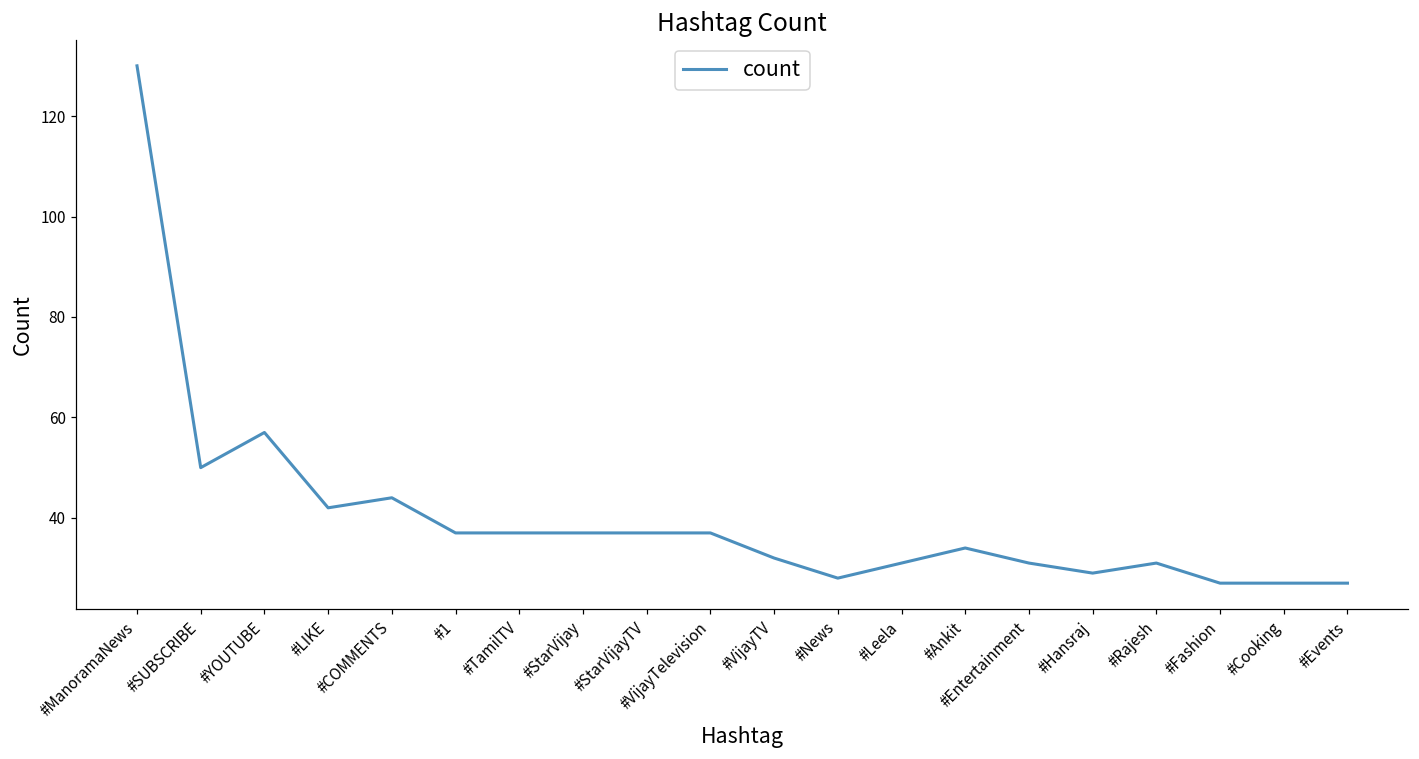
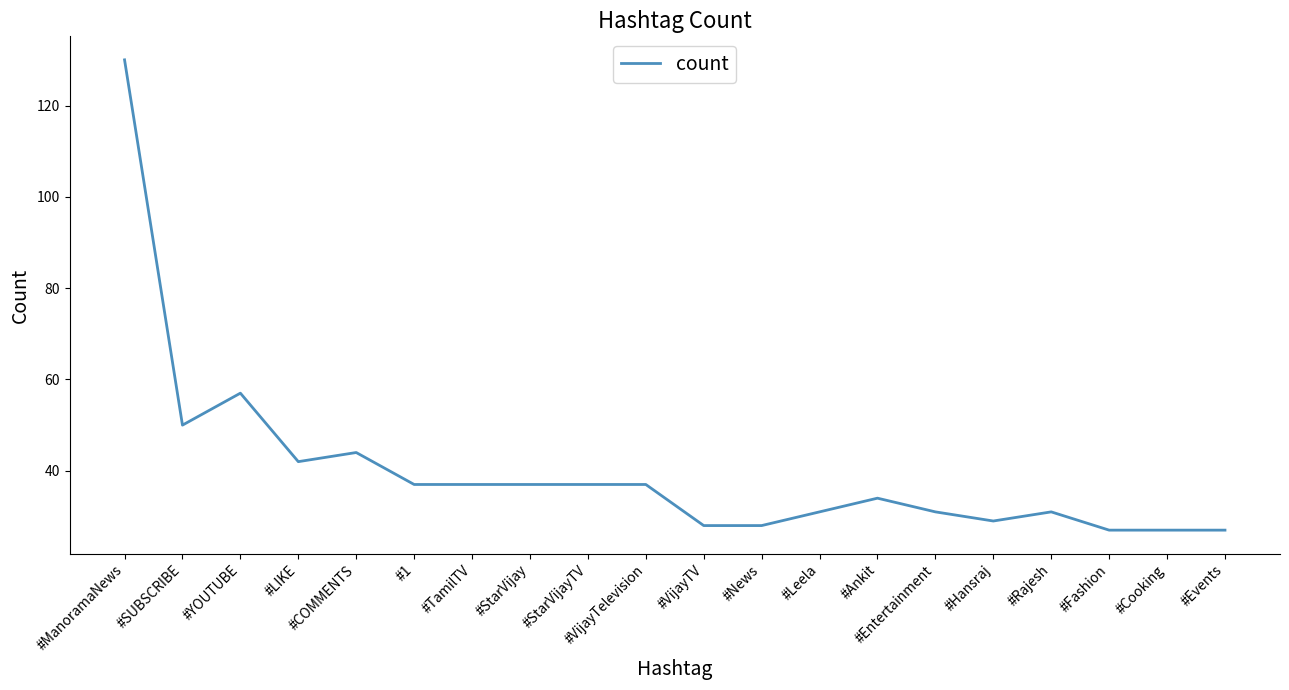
  {
    "#ManoramaNews": 130,
    "#SUBSCRIBE": 50,
    "#YOUTUBE": 57,
    "#LIKE": 42,
    "#COMMENTS": 44,
    "#1": 37,
    "#TamilTV": 37,
    "#StarVijay": 37,
    "#StarVijayTV": 37,
    "#VijayTelevision": 37,
-   "#VijayTV": 32,
+   "#VijayTV": 28,
    "#News": 28,
    "#Leela": 31,
    "#Ankit": 34,
    "#Entertainment": 31,
    "#Hansraj": 29,
    "#Rajesh": 31,
    "#Fashion": 27,
    "#Cooking": 27,
    "#Events": 27
  }
